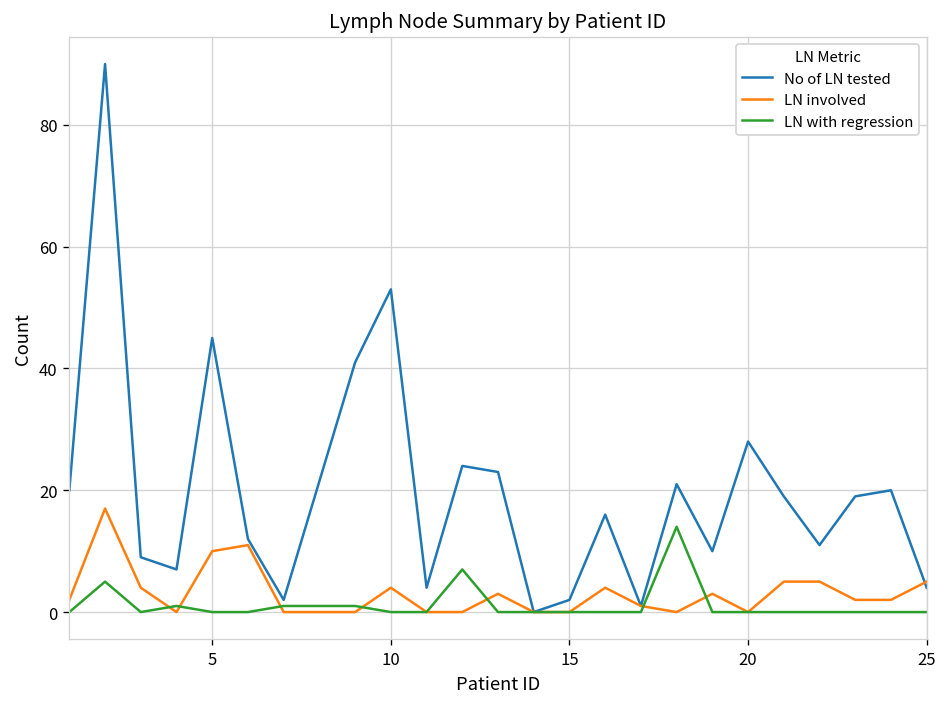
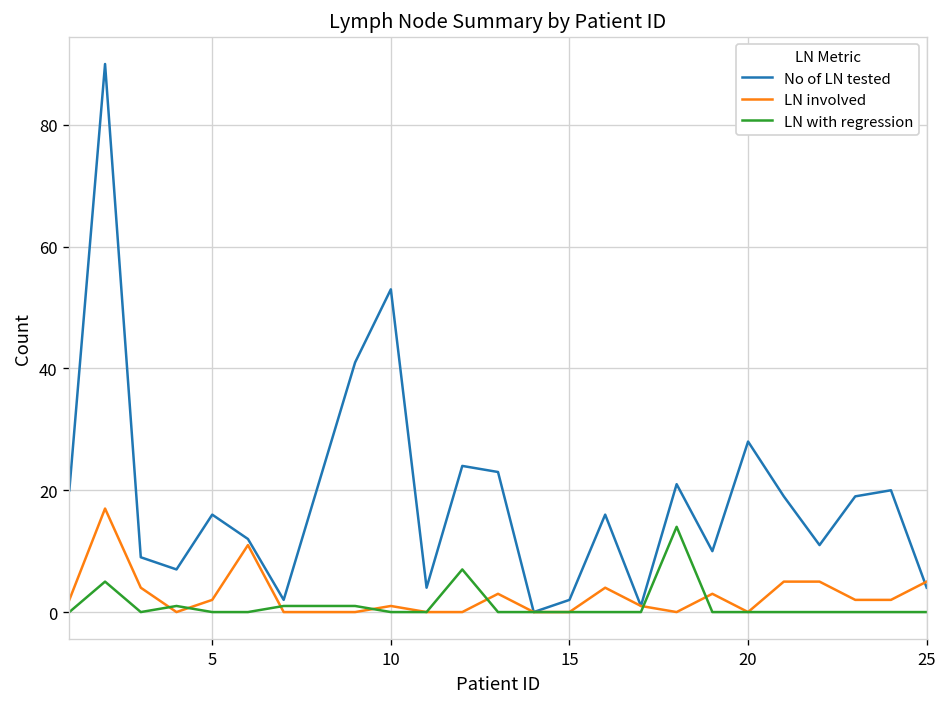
  {
    "No of LN tested": {
-     "5": 45,
+     "5": 16,
      "10": 53,
      "15": 2,
      "20": 28,
      "25": 4
    },
    "LN involved": {
-     "5": 10,
-     "10": 4,
+     "5": 2,
+     "10": 1,
      "25": 5
    },
    "LN with regression": {
      "5": 0,
      "10": 0,
      "25": 0
    }
  }
